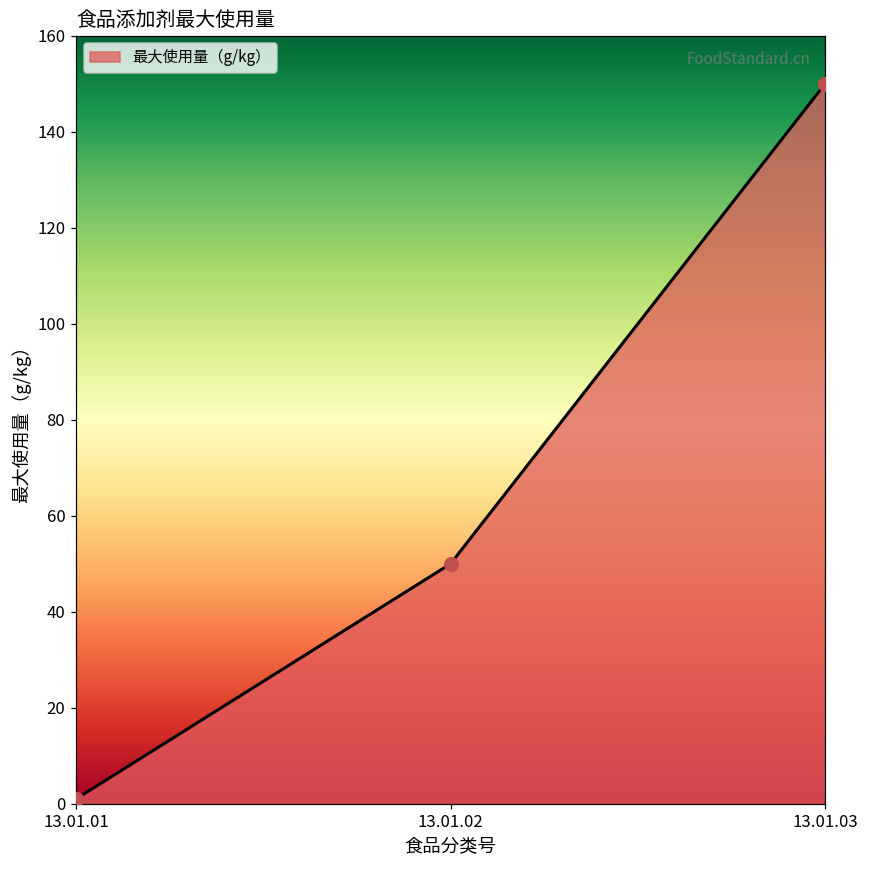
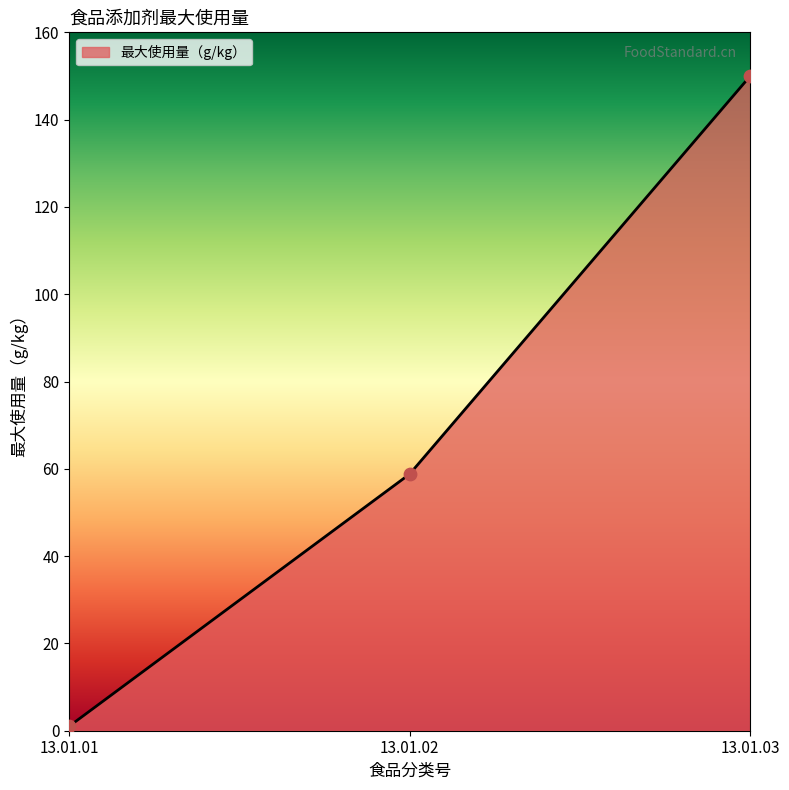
  {
    "13.01.01": 1,
-   "13.01.02": 50,
+   "13.01.02": 59,
    "13.01.03": 150
  }
